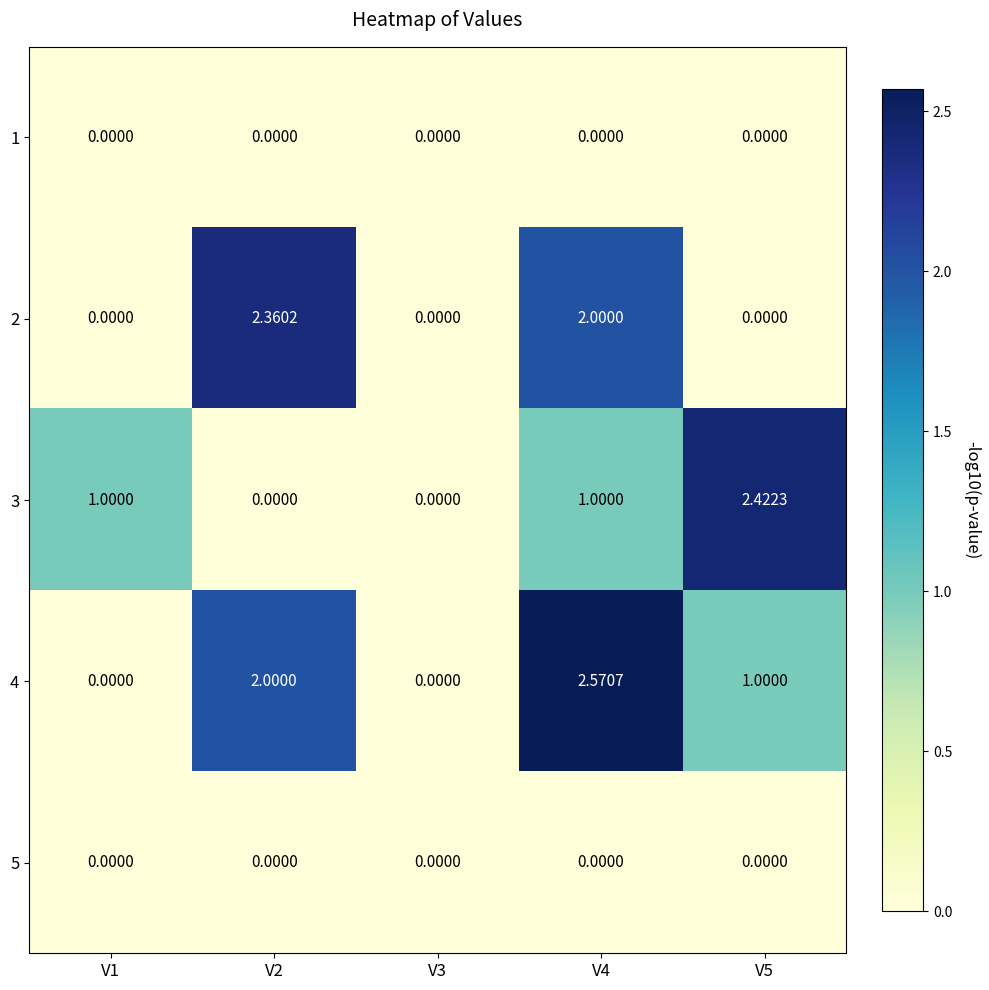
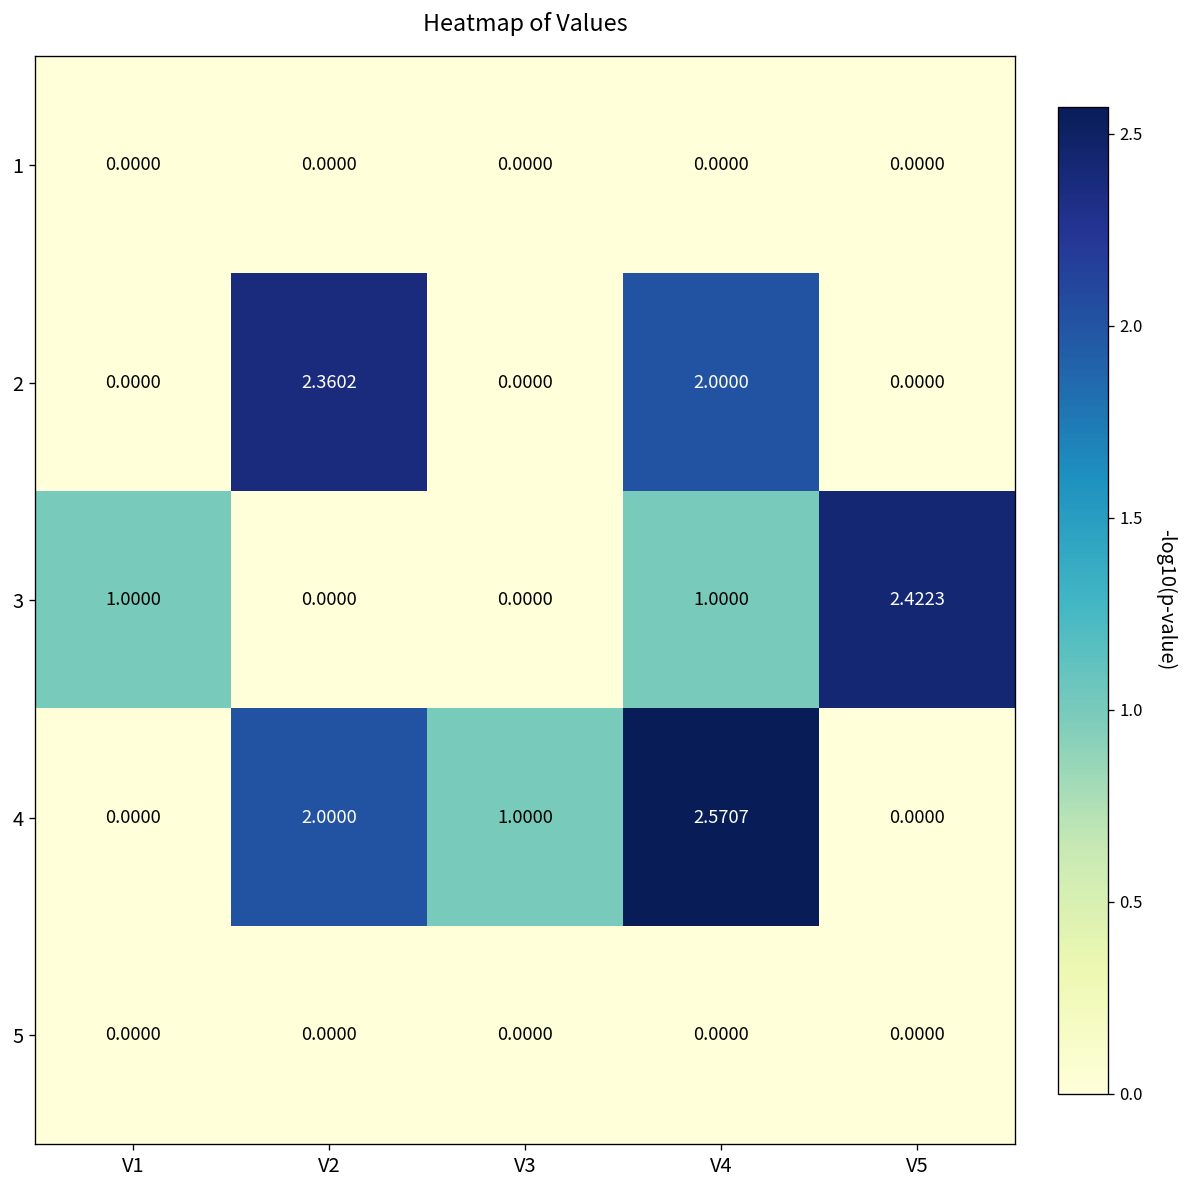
  {
    "1": {
      "V1": 0.0000,
      "V2": 0.0000,
      "V3": 0.0000,
      "V4": 0.0000,
      "V5": 0.0000
    },
    "2": {
      "V1": 0.0000,
      "V2": 2.3602,
      "V3": 0.0000,
      "V4": 2.0000,
      "V5": 0.0000
    },
    "3": {
      "V1": 1.0000,
      "V2": 0.0000,
      "V3": 0.0000,
      "V4": 1.0000,
      "V5": 2.4223
    },
    "4": {
      "V1": 0.0000,
      "V2": 2.0000,
-     "V3": 0.0000,
+     "V3": 1.0000,
      "V4": 2.5707,
-     "V5": 1.0000
+     "V5": 0.0000
    },
    "5": {
      "V1": 0.0000,
      "V2": 0.0000,
      "V3": 0.0000,
      "V4": 0.0000,
      "V5": 0.0000
    }
  }
